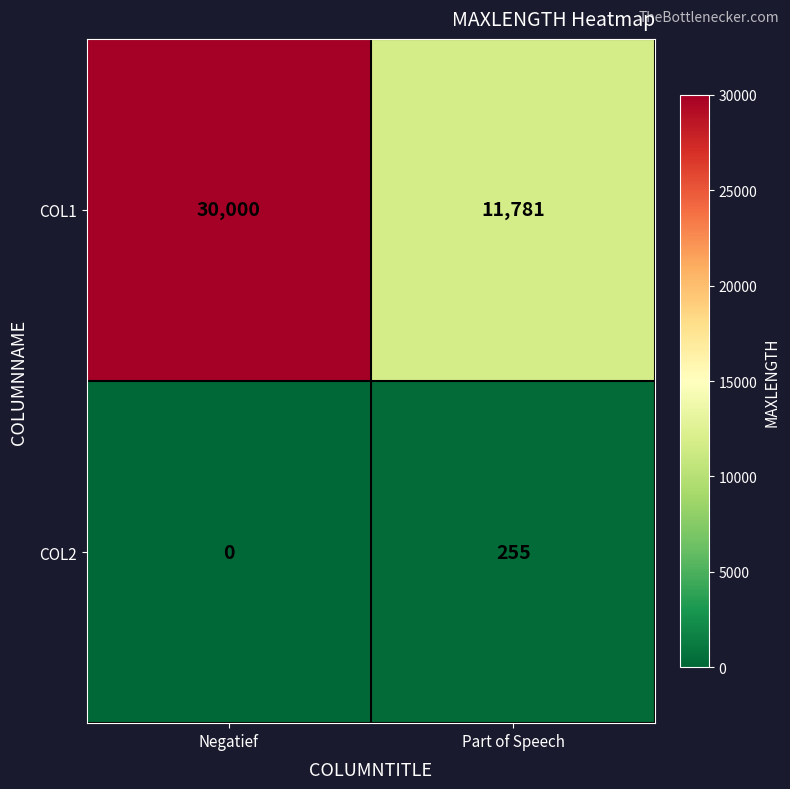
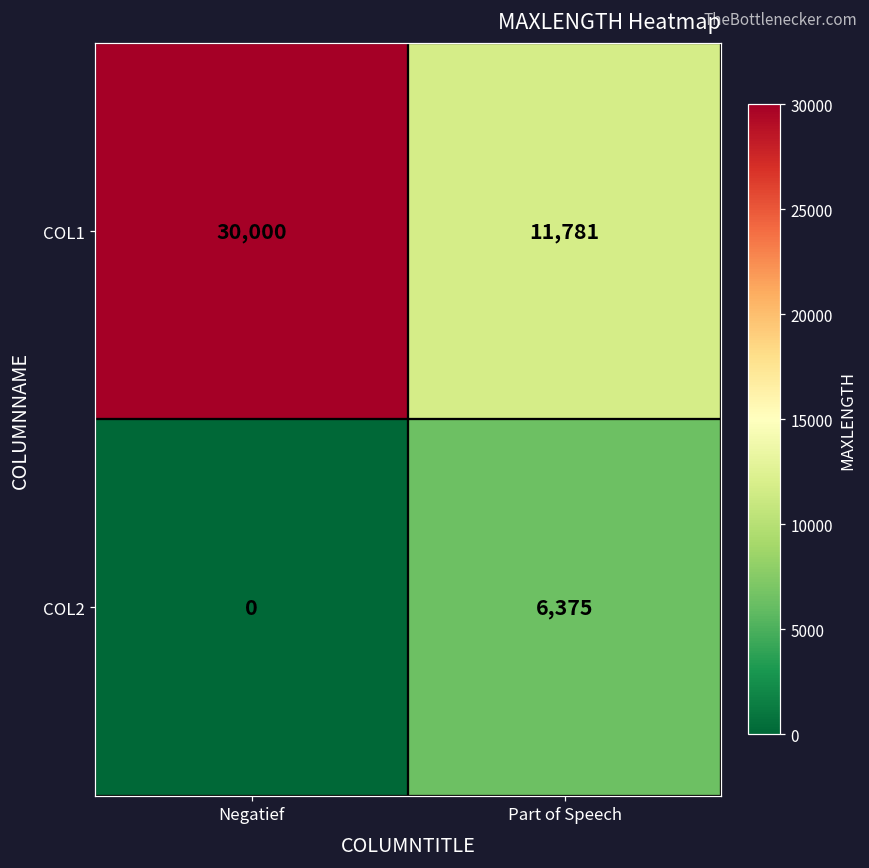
  {
    "COL1": {
      "Negatief": "30,000",
      "Part of Speech": "11,781"
    },
    "COL2": {
      "Negatief": "0",
-     "Part of Speech": "255"
+     "Part of Speech": "6,375"
    }
  }
